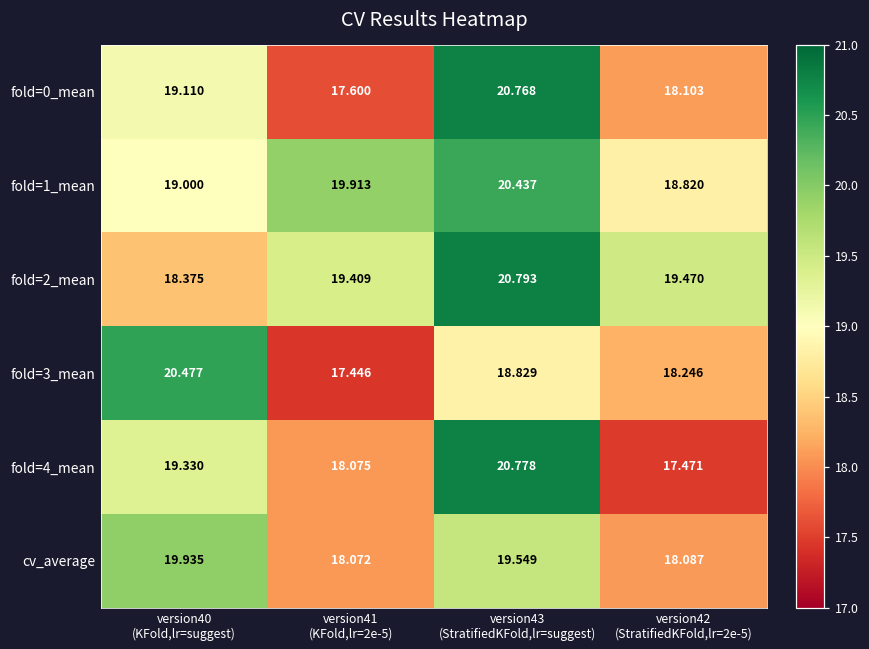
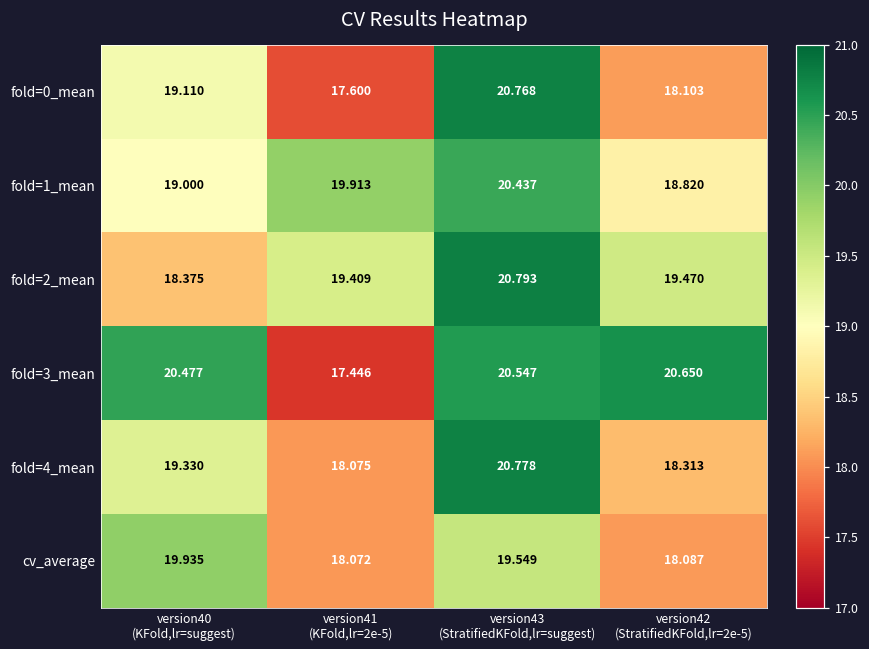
  {
    "fold=0_mean": {
      "version40 (KFold,lr=suggest)": 19.110,
      "version41 (KFold,lr=2e-5)": 17.600,
      "version43 (StratifiedKFold,lr=suggest)": 20.768,
      "version42 (StratifiedKFold,lr=2e-5)": 18.103
    },
    "fold=1_mean": {
      "version40 (KFold,lr=suggest)": 19.000,
      "version41 (KFold,lr=2e-5)": 19.913,
      "version43 (StratifiedKFold,lr=suggest)": 20.437,
      "version42 (StratifiedKFold,lr=2e-5)": 18.820
    },
    "fold=2_mean": {
      "version40 (KFold,lr=suggest)": 18.375,
      "version41 (KFold,lr=2e-5)": 19.409,
      "version43 (StratifiedKFold,lr=suggest)": 20.793,
      "version42 (StratifiedKFold,lr=2e-5)": 19.470
    },
    "fold=3_mean": {
      "version40 (KFold,lr=suggest)": 20.477,
      "version41 (KFold,lr=2e-5)": 17.446,
-     "version43 (StratifiedKFold,lr=suggest)": 18.829,
-     "version42 (StratifiedKFold,lr=2e-5)": 18.246
+     "version43 (StratifiedKFold,lr=suggest)": 20.547,
+     "version42 (StratifiedKFold,lr=2e-5)": 20.650
    },
    "fold=4_mean": {
      "version40 (KFold,lr=suggest)": 19.330,
      "version41 (KFold,lr=2e-5)": 18.075,
      "version43 (StratifiedKFold,lr=suggest)": 20.778,
-     "version42 (StratifiedKFold,lr=2e-5)": 17.471
+     "version42 (StratifiedKFold,lr=2e-5)": 18.313
    },
    "cv_average": {
      "version40 (KFold,lr=suggest)": 19.935,
      "version41 (KFold,lr=2e-5)": 18.072,
      "version43 (StratifiedKFold,lr=suggest)": 19.549,
      "version42 (StratifiedKFold,lr=2e-5)": 18.087
    }
  }
